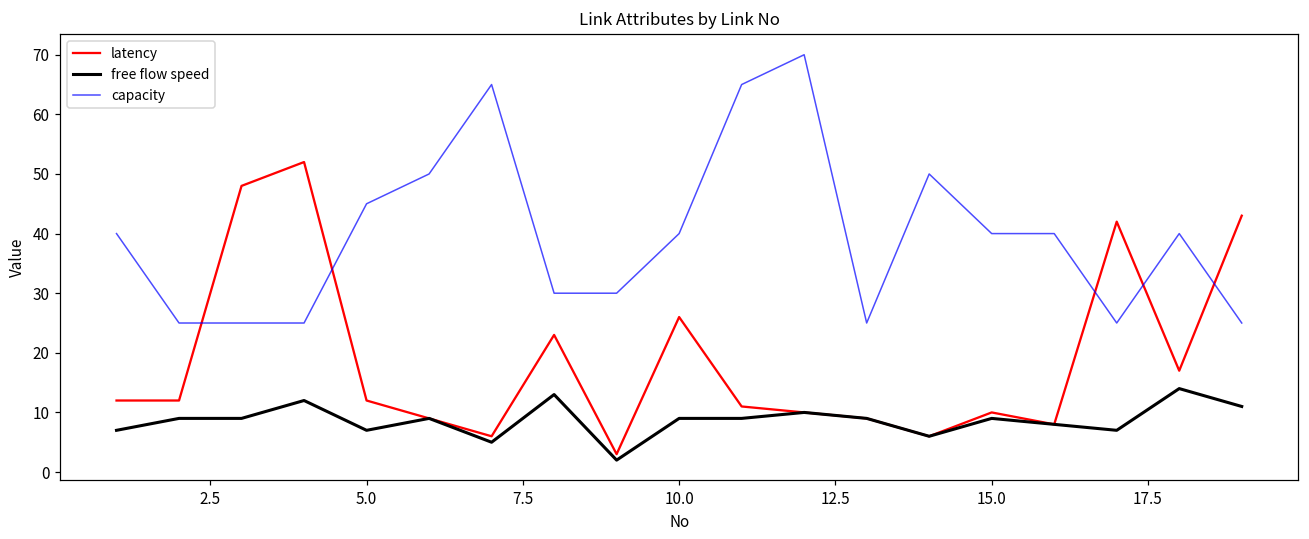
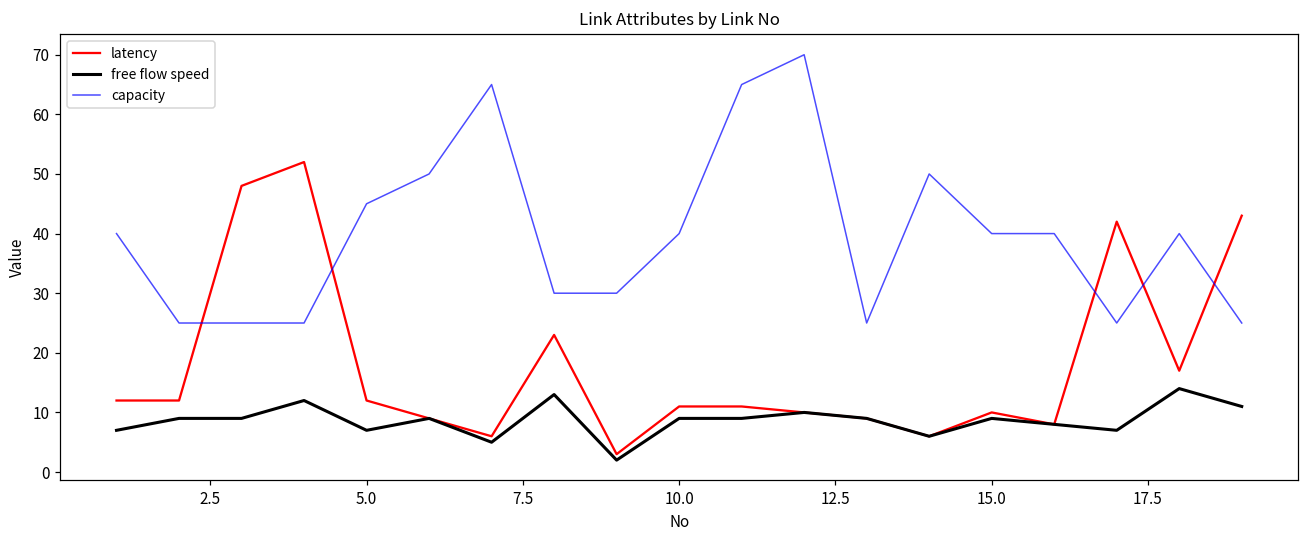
  {
    "latency": {
      "5.0": 12,
-     "10.0": 26,
+     "10.0": 11,
      "15.0": 10
    },
    "free flow speed": {
      "5.0": 7,
      "10.0": 9,
      "15.0": 9
    },
    "capacity": {
      "5.0": 45,
      "10.0": 40,
      "15.0": 40
    }
  }
